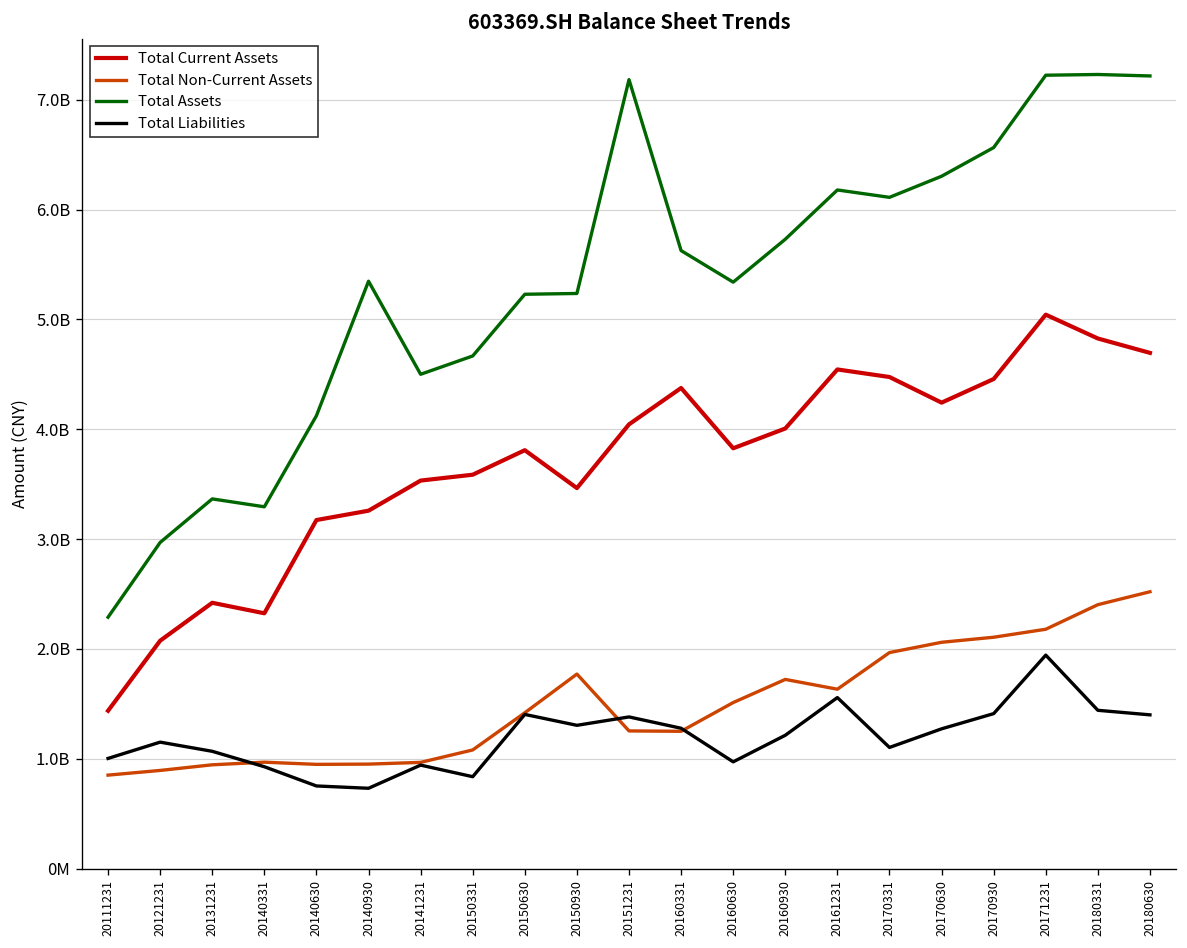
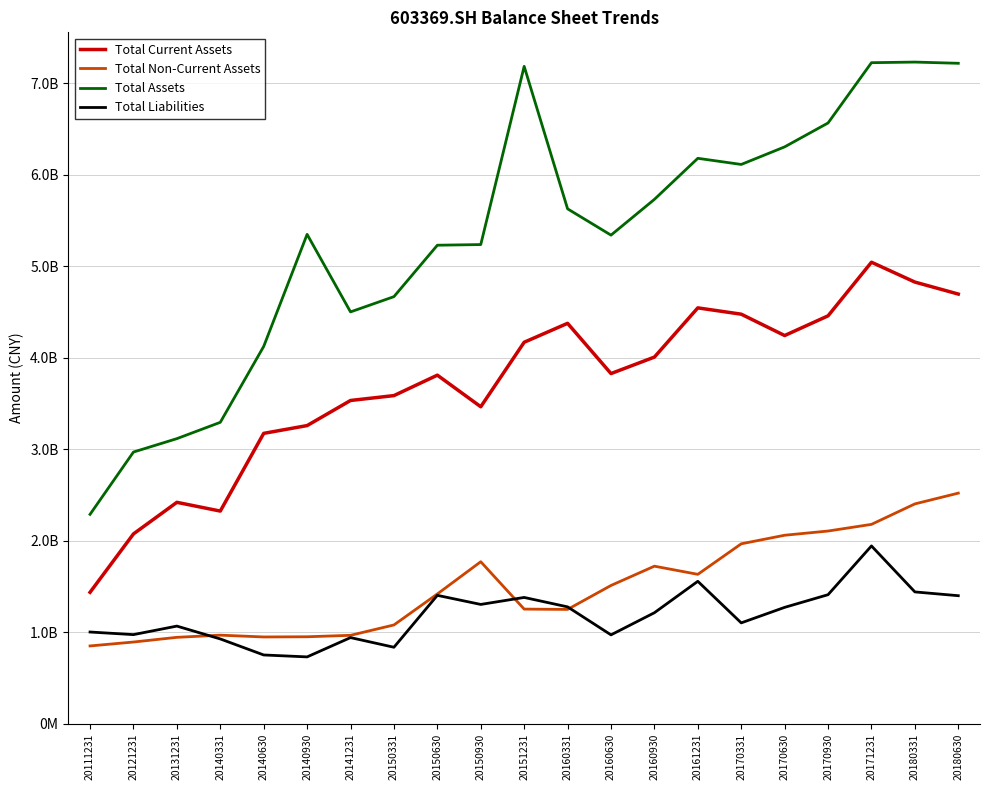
  {
    "Total Current Assets": {
      "20111231": 1400000000,
      "20121231": 2100000000,
      "20131231": 2400000000,
      "20140331": 2300000000,
      "20140630": 3200000000,
      "20140930": 3300000000,
      "20141231": 3500000000,
      "20150331": 3600000000,
      "20150630": 3800000000,
      "20150930": 3500000000,
-     "20151231": 4000000000,
+     "20151231": 4200000000,
      "20160331": 4400000000,
      "20160630": 3800000000,
      "20160930": 4000000000,
      "20161231": 4500000000,
      "20170331": 4500000000,
      "20170630": 4200000000,
      "20170930": 4500000000,
      "20171231": 5000000000,
      "20180331": 4800000000,
      "20180630": 4700000000
    },
    "Total Non-Current Assets": {
      "20111231": 900000000,
      "20121231": 900000000,
      "20131231": 900000000,
      "20140331": 1000000000,
      "20140630": 900000000,
      "20140930": 1000000000,
      "20150331": 1100000000,
      "20150930": 1800000000,
      "20151231": 1300000000,
      "20160630": 1500000000,
      "20160930": 1700000000,
      "20161231": 1600000000,
      "20170331": 2000000000,
      "20170630": 2100000000,
      "20170930": 2100000000,
      "20171231": 2200000000,
      "20180331": 2400000000,
      "20180630": 2500000000
    },
    "Total Assets": {
      "20111231": 2300000000,
      "20121231": 3000000000,
-     "20131231": 3400000000,
+     "20131231": 3100000000,
      "20140331": 3300000000,
      "20140630": 4100000000,
      "20140930": 5300000000,
      "20141231": 4500000000,
      "20150331": 4700000000,
      "20150630": 5200000000,
      "20150930": 5200000000,
      "20151231": 7200000000,
      "20160331": 5600000000,
      "20160630": 5300000000,
      "20160930": 5700000000,
      "20161231": 6200000000,
      "20170331": 6100000000,
      "20170630": 6300000000,
      "20170930": 6600000000,
      "20171231": 7200000000,
      "20180331": 7200000000,
      "20180630": 7200000000
    },
    "Total Liabilities": {
      "20111231": 1000000000,
-     "20121231": 1200000000,
+     "20121231": 1000000000,
      "20131231": 1100000000,
      "20140331": 900000000,
      "20140630": 800000000,
      "20140930": 700000000,
      "20150331": 800000000,
      "20150930": 1300000000,
      "20151231": 1400000000,
      "20160630": 1000000000,
      "20160930": 1200000000,
      "20161231": 1600000000,
      "20170331": 1100000000,
      "20170630": 1300000000,
      "20170930": 1400000000,
      "20171231": 1900000000,
      "20180331": 1400000000,
      "20180630": 1400000000
    }
  }
